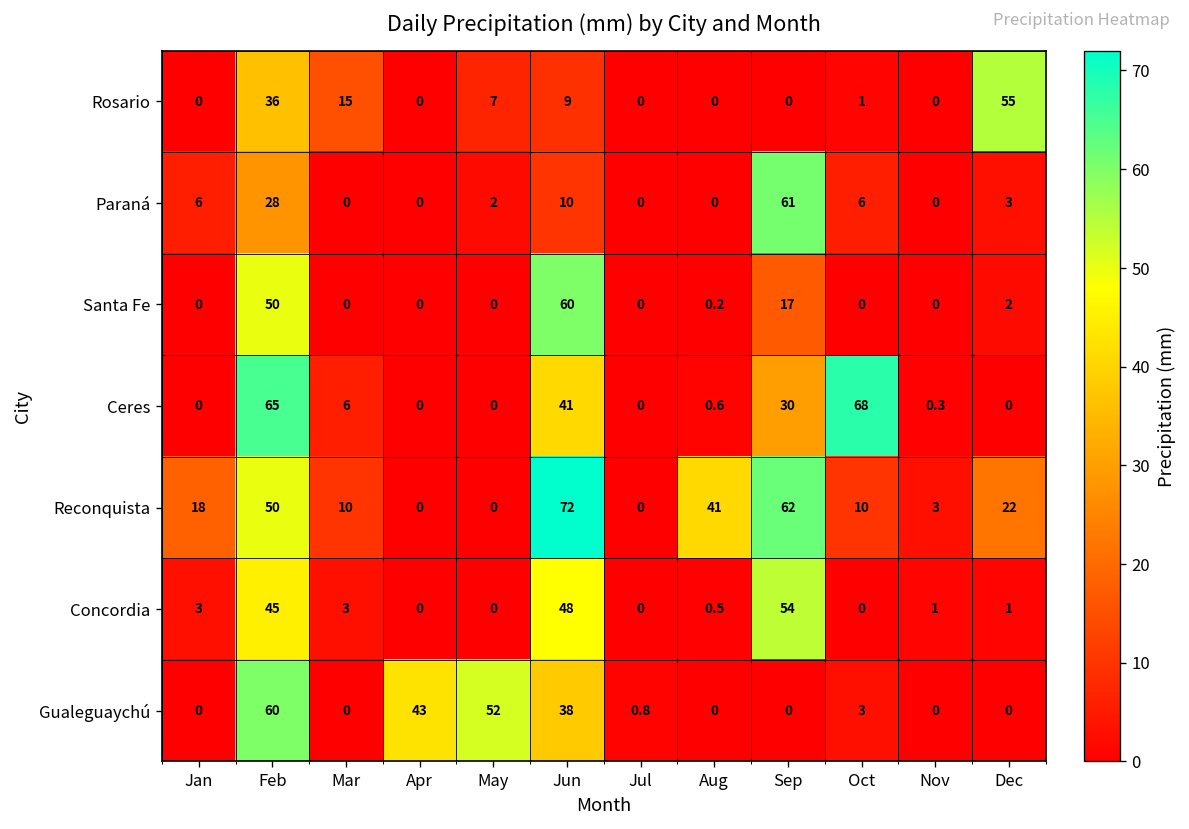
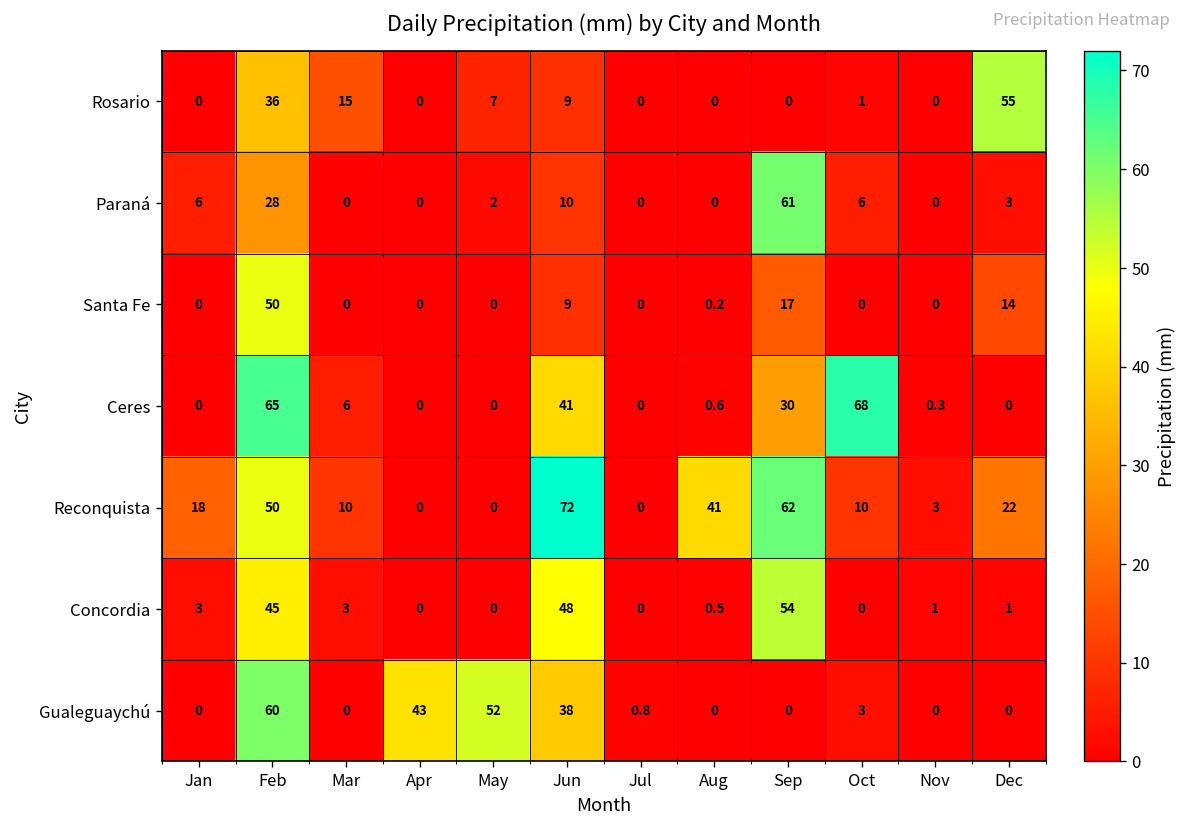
  {
    "Rosario": {
      "Jan": 0,
      "Feb": 36,
      "Mar": 15,
      "Apr": 0,
      "May": 7,
      "Jun": 9,
      "Jul": 0,
      "Aug": 0,
      "Sep": 0,
      "Oct": 1,
      "Nov": 0,
      "Dec": 55
    },
    "Paraná": {
      "Jan": 6,
      "Feb": 28,
      "Mar": 0,
      "Apr": 0,
      "May": 2,
      "Jun": 10,
      "Jul": 0,
      "Aug": 0,
      "Sep": 61,
      "Oct": 6,
      "Nov": 0,
      "Dec": 3
    },
    "Santa Fe": {
      "Jan": 0,
      "Feb": 50,
      "Mar": 0,
      "Apr": 0,
      "May": 0,
-     "Jun": 60,
+     "Jun": 9,
      "Jul": 0,
      "Aug": 0.2,
      "Sep": 17,
      "Oct": 0,
      "Nov": 0,
-     "Dec": 2
+     "Dec": 14
    },
    "Ceres": {
      "Jan": 0,
      "Feb": 65,
      "Mar": 6,
      "Apr": 0,
      "May": 0,
      "Jun": 41,
      "Jul": 0,
      "Aug": 0.6,
      "Sep": 30,
      "Oct": 68,
      "Nov": 0.3,
      "Dec": 0
    },
    "Reconquista": {
      "Jan": 18,
      "Feb": 50,
      "Mar": 10,
      "Apr": 0,
      "May": 0,
      "Jun": 72,
      "Jul": 0,
      "Aug": 41,
      "Sep": 62,
      "Oct": 10,
      "Nov": 3,
      "Dec": 22
    },
    "Concordia": {
      "Jan": 3,
      "Feb": 45,
      "Mar": 3,
      "Apr": 0,
      "May": 0,
      "Jun": 48,
      "Jul": 0,
      "Aug": 0.5,
      "Sep": 54,
      "Oct": 0,
      "Nov": 1,
      "Dec": 1
    },
    "Gualeguaychú": {
      "Jan": 0,
      "Feb": 60,
      "Mar": 0,
      "Apr": 43,
      "May": 52,
      "Jun": 38,
      "Jul": 0.8,
      "Aug": 0,
      "Sep": 0,
      "Oct": 3,
      "Nov": 0,
      "Dec": 0
    }
  }
